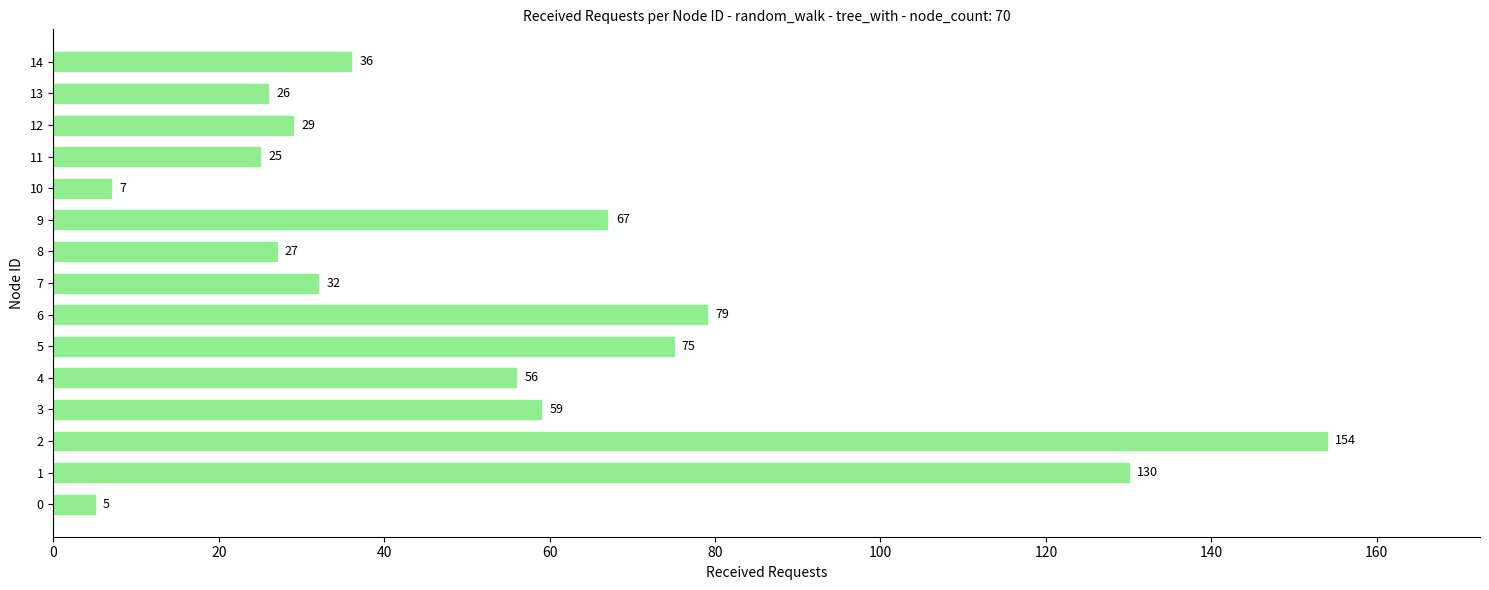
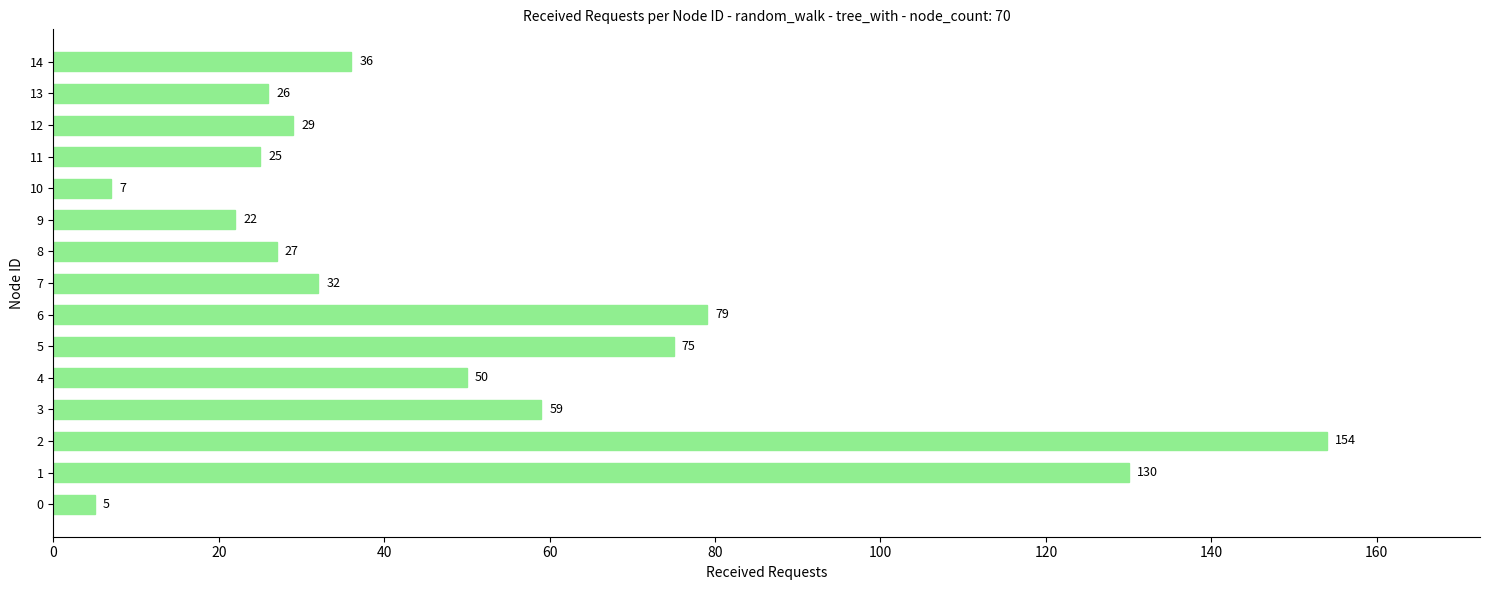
  {
    "14": 36,
    "13": 26,
    "12": 29,
    "11": 25,
    "10": 7,
-   "9": 67,
+   "9": 22,
    "8": 27,
    "7": 32,
    "6": 79,
    "5": 75,
-   "4": 56,
+   "4": 50,
    "3": 59,
    "2": 154,
    "1": 130,
    "0": 5
  }
